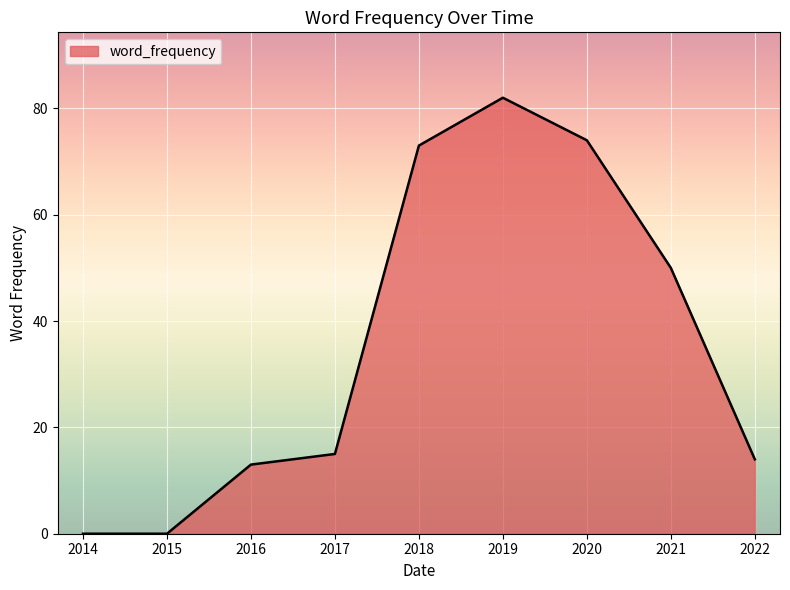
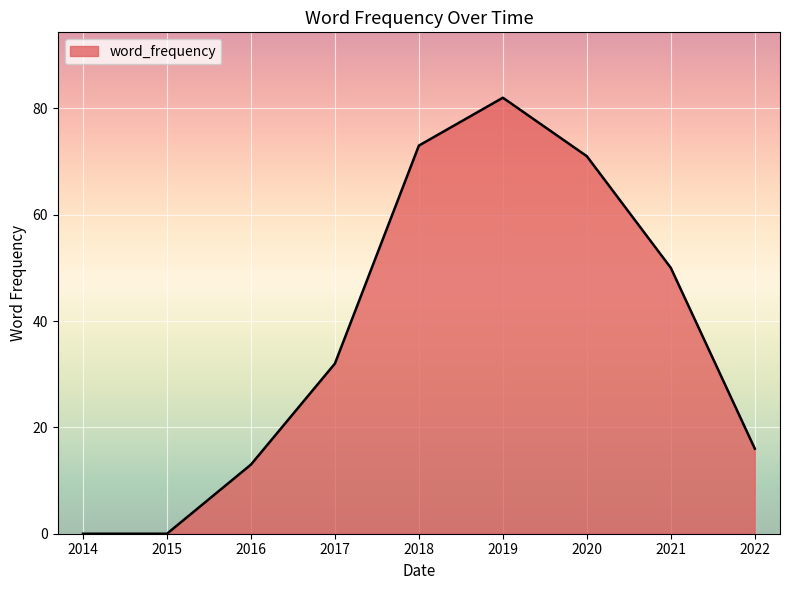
  {
    "2014": 0,
    "2015": 0,
    "2016": 13,
-   "2017": 15,
+   "2017": 32,
    "2018": 73,
    "2019": 82,
-   "2020": 74,
+   "2020": 71,
    "2021": 50,
-   "2022": 14
+   "2022": 16
  }
